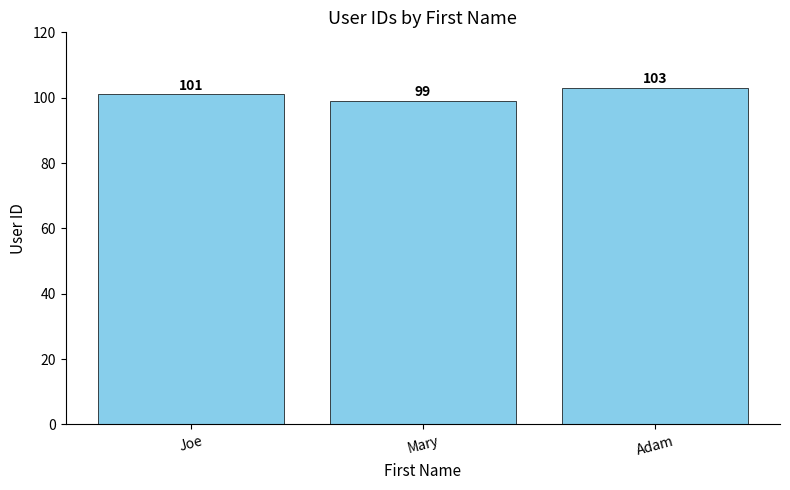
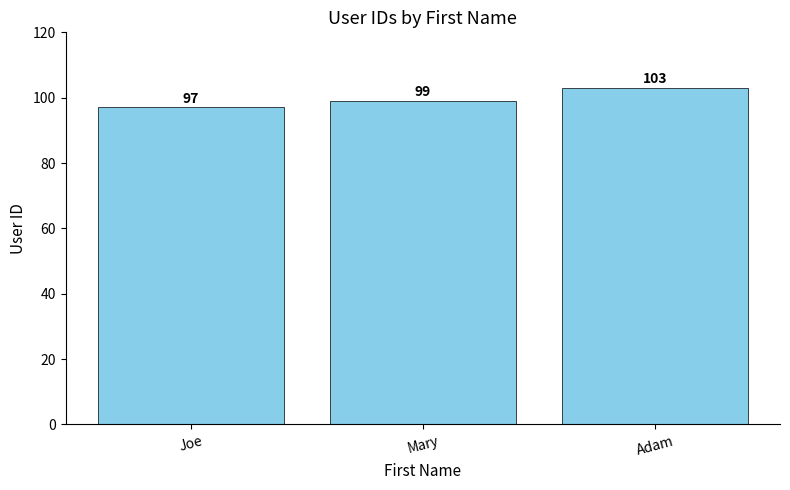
  {
-   "Joe": 101,
+   "Joe": 97,
    "Mary": 99,
    "Adam": 103
  }
